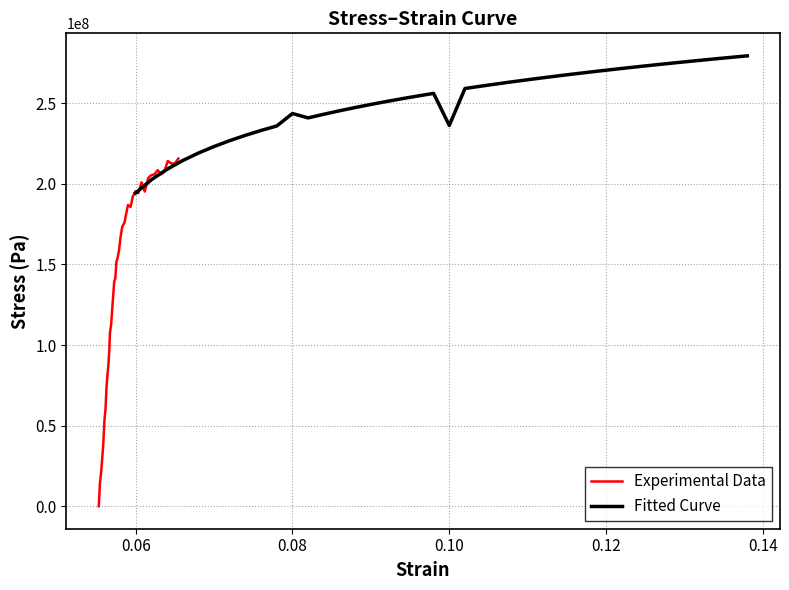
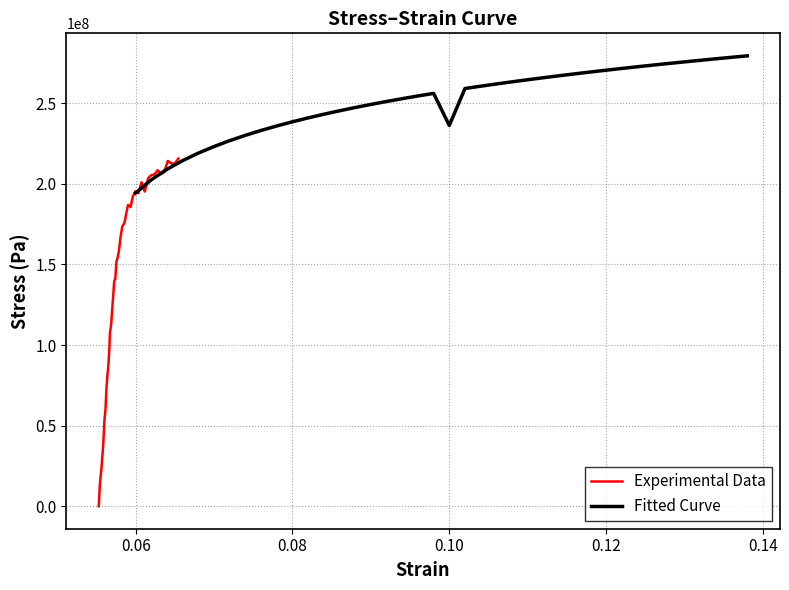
  {
    "Fitted Curve": {
-     "0.08": 244000000,
+     "0.08": 239000000,
      "0.10": 236000000,
      "0.12": 271000000
    }
  }
